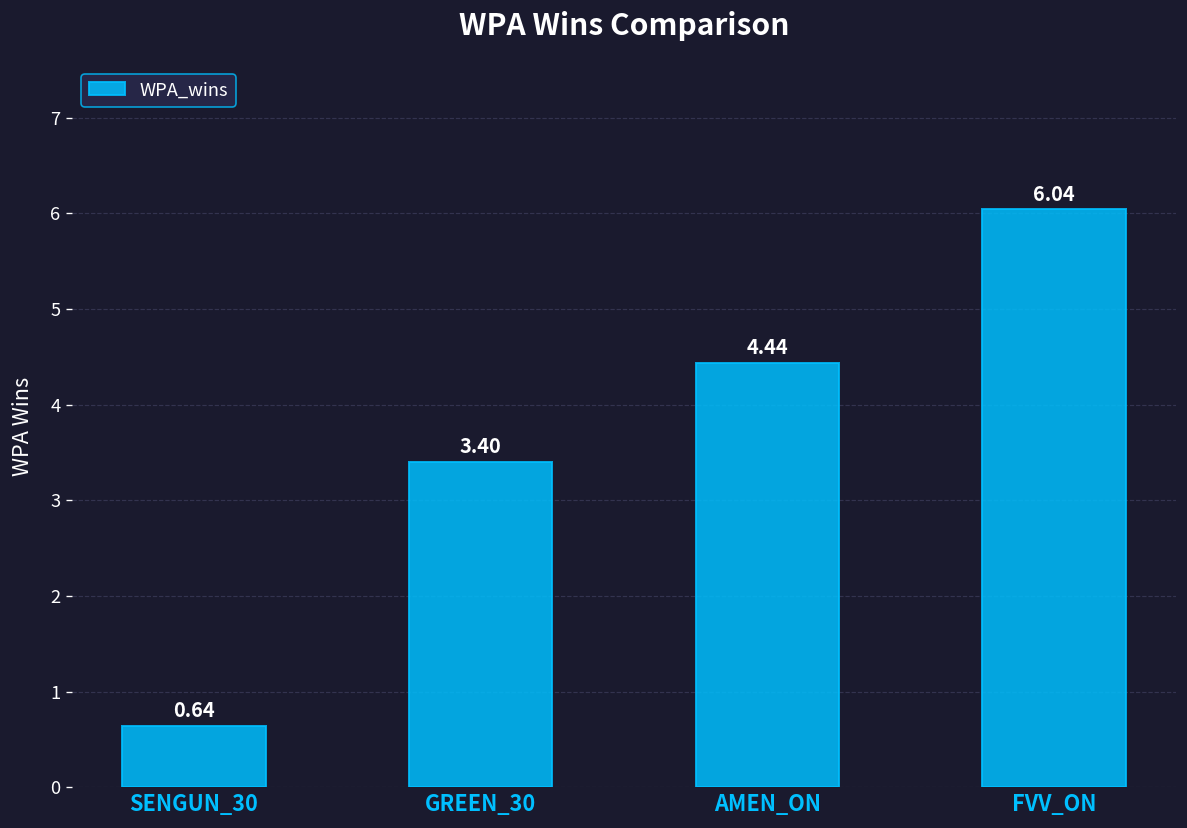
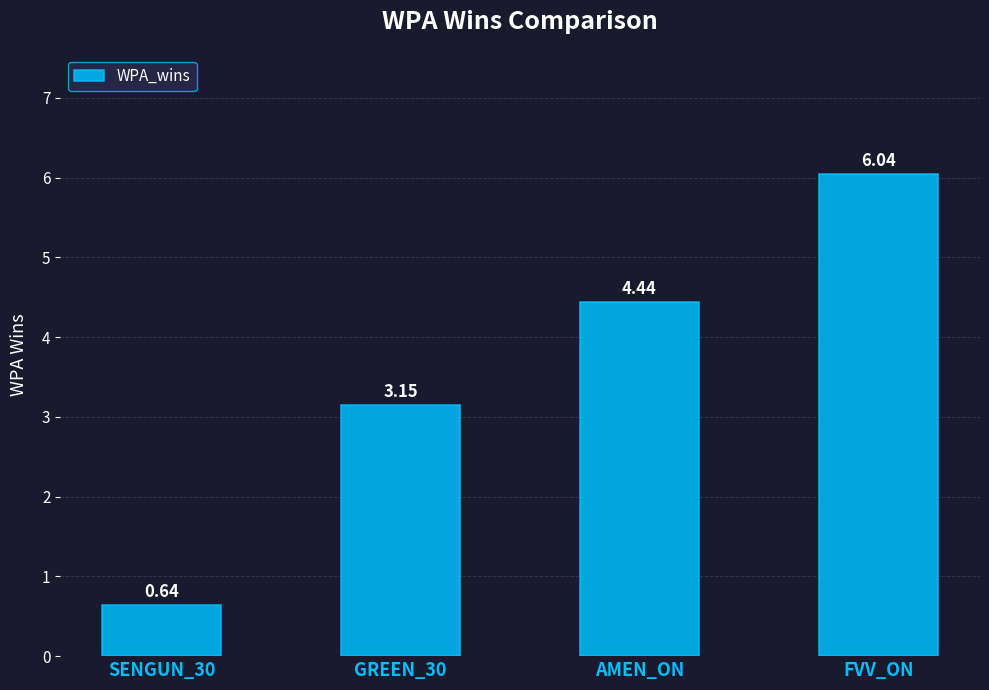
  {
    "SENGUN_30": 0.64,
-   "GREEN_30": 3.40,
+   "GREEN_30": 3.15,
    "AMEN_ON": 4.44,
    "FVV_ON": 6.04
  }
